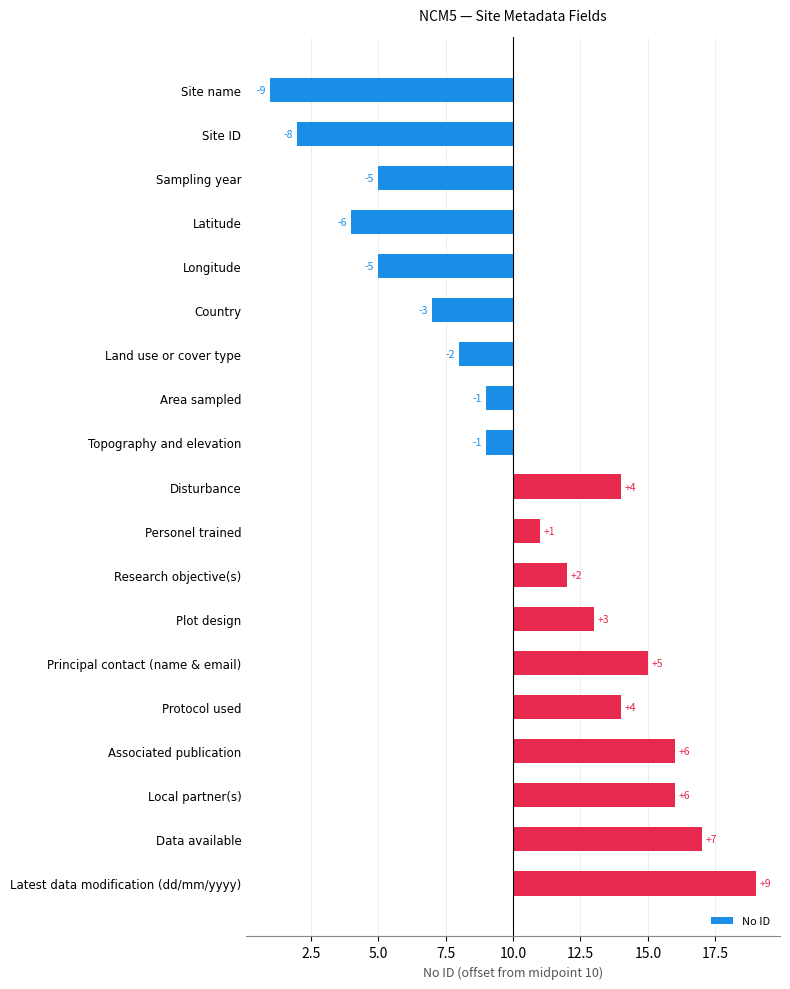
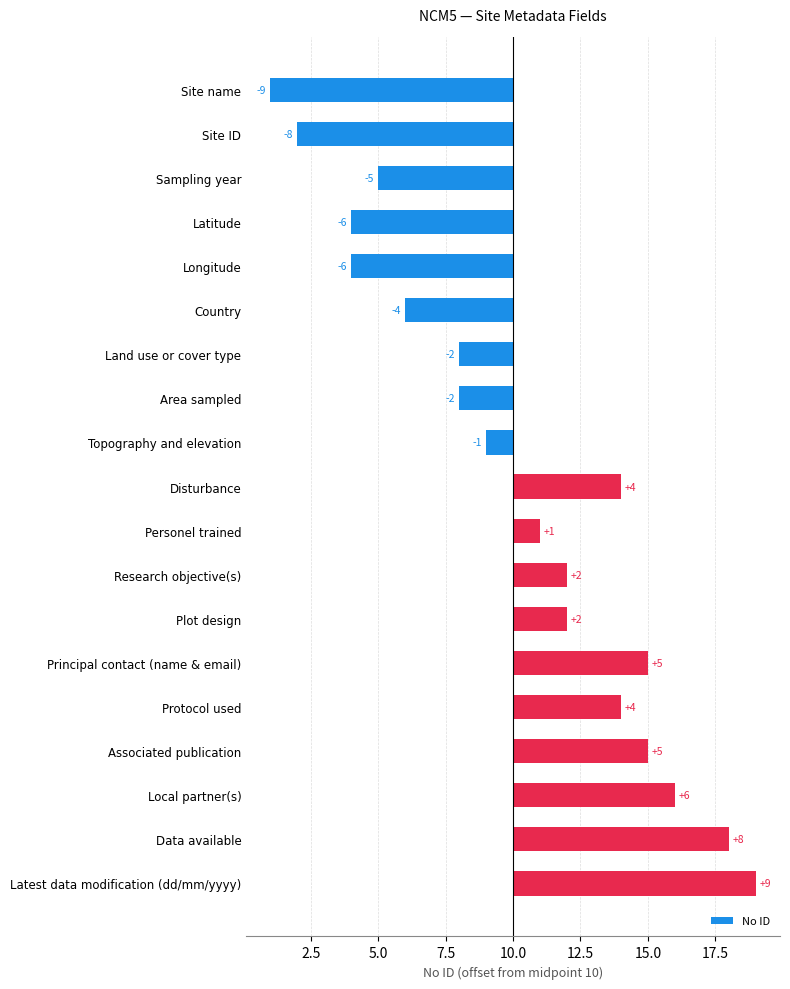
  {
    "Site name": "-9",
    "Site ID": "-8",
    "Sampling year": "-5",
    "Latitude": "-6",
-   "Longitude": "-5",
-   "Country": "-3",
+   "Longitude": "-6",
+   "Country": "-4",
    "Land use or cover type": "-2",
-   "Area sampled": "-1",
+   "Area sampled": "-2",
    "Topography and elevation": "-1",
    "Disturbance": "+4",
    "Personel trained": "+1",
    "Research objective(s)": "+2",
-   "Plot design": "+3",
+   "Plot design": "+2",
    "Principal contact (name & email)": "+5",
    "Protocol used": "+4",
-   "Associated publication": "+6",
+   "Associated publication": "+5",
    "Local partner(s)": "+6",
-   "Data available": "+7",
+   "Data available": "+8",
    "Latest data modification (dd/mm/yyyy)": "+9"
  }
